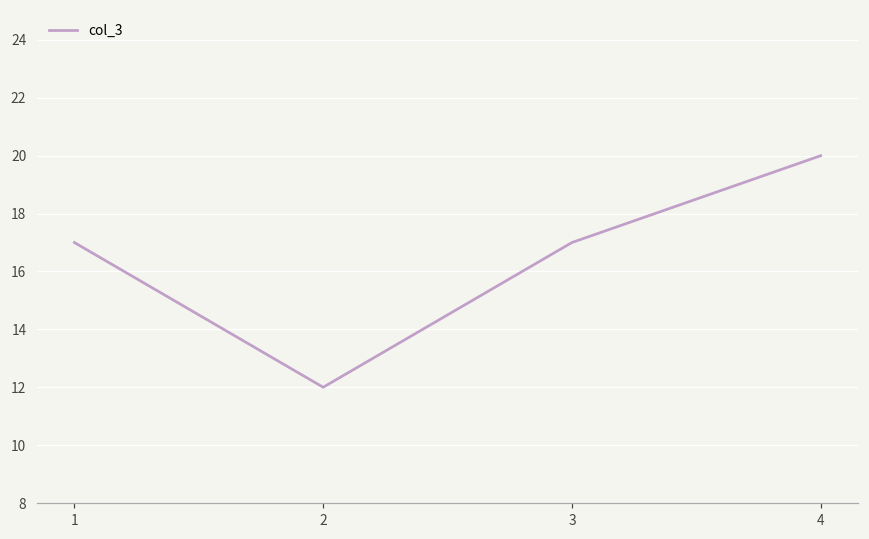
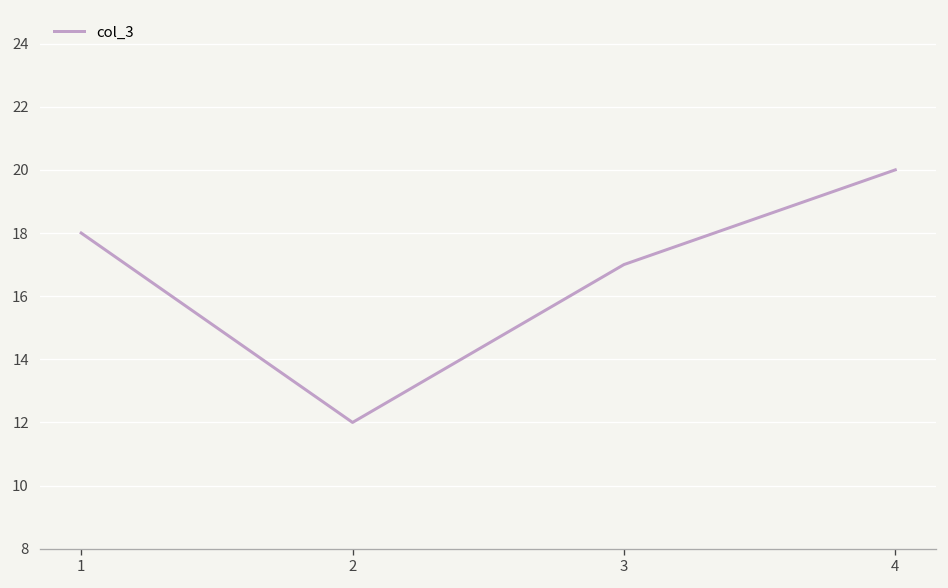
  {
-   "1": 17,
+   "1": 18,
    "2": 12,
    "3": 17,
    "4": 20
  }
